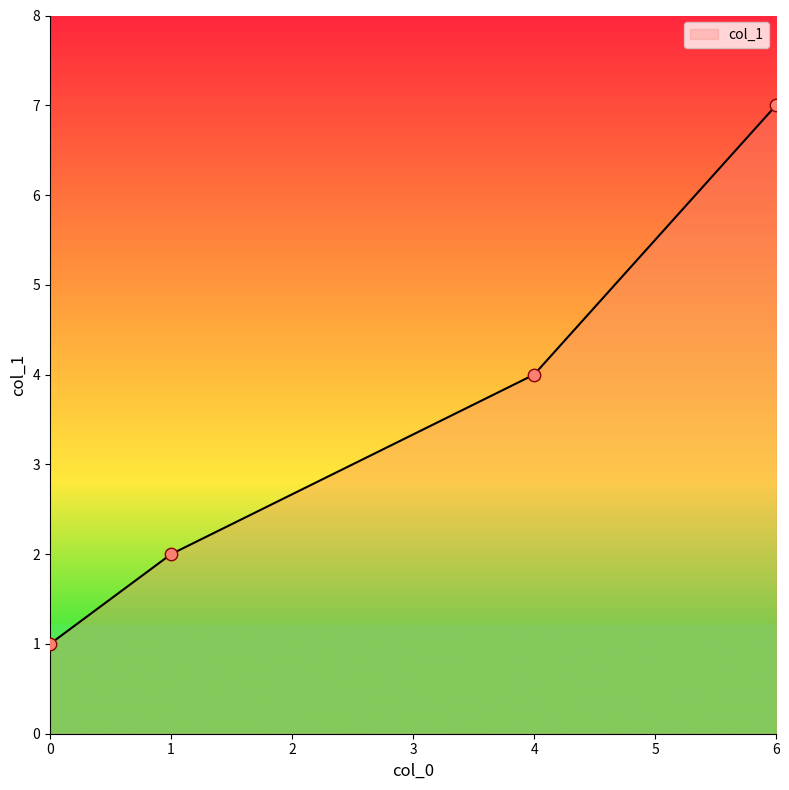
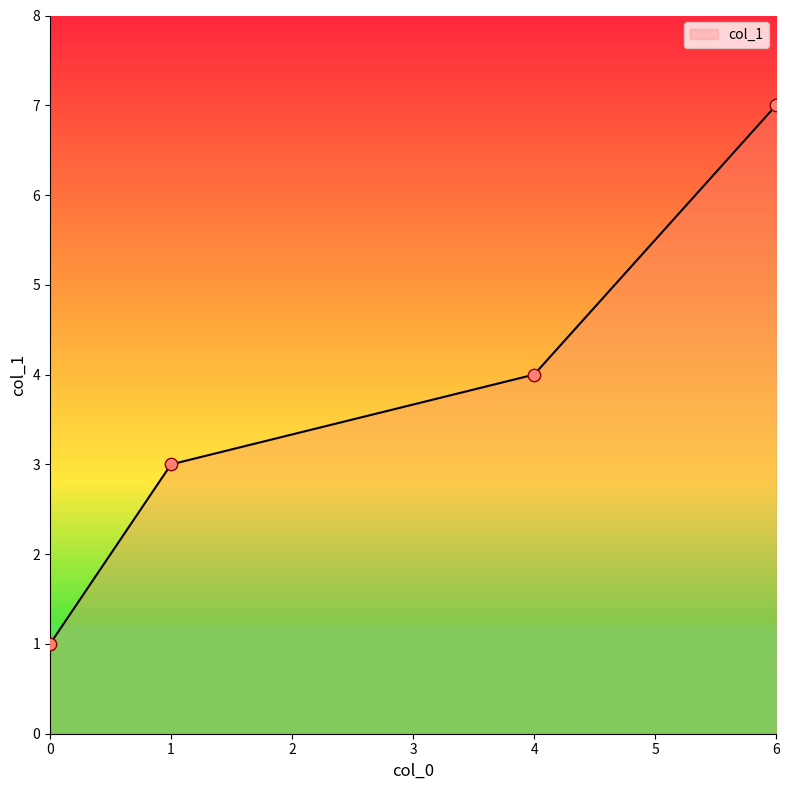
  {
    "0": 1,
-   "1": 2,
+   "1": 3,
    "4": 4,
    "6": 7
  }
